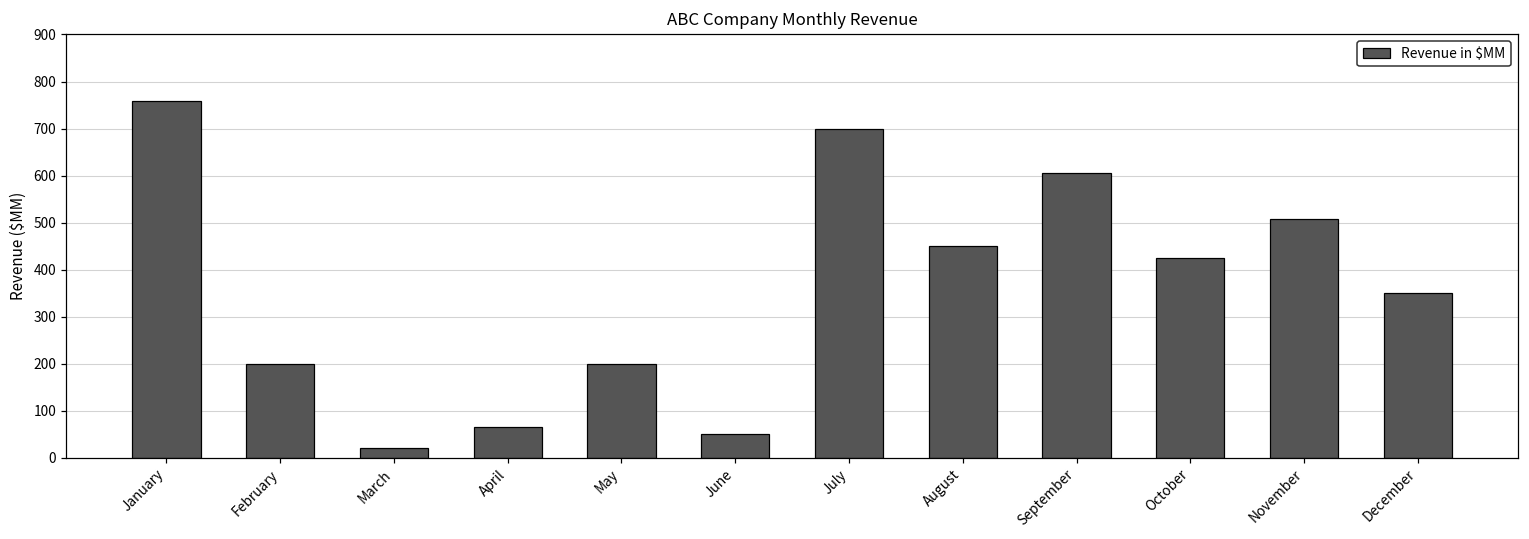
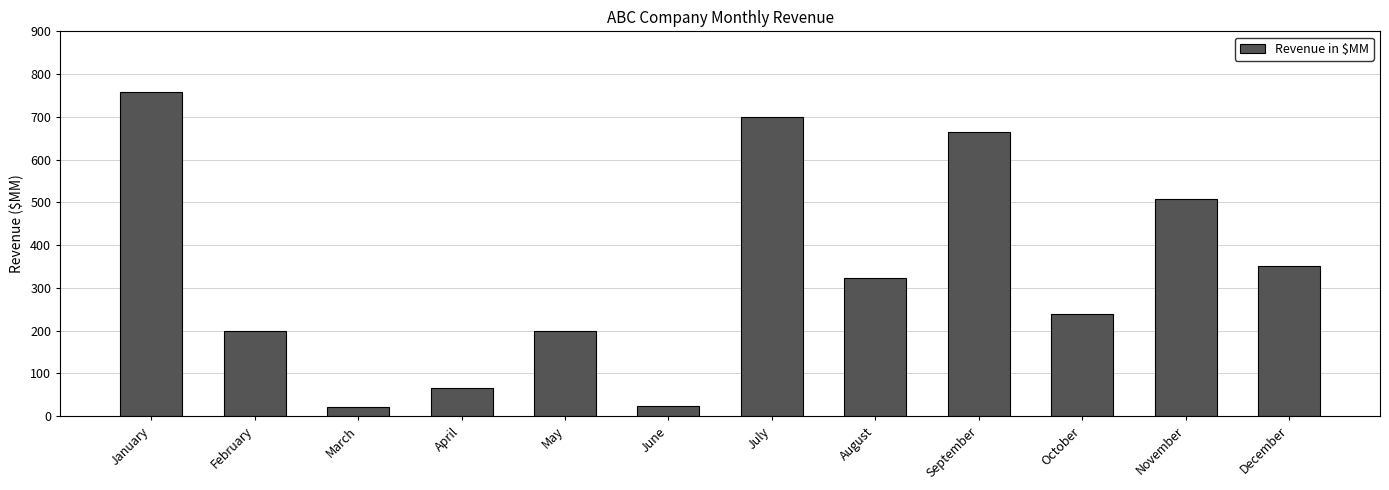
  {
    "January": 760,
    "February": 200,
    "March": 20,
    "April": 70,
    "May": 200,
-   "June": 50,
+   "June": 20,
    "July": 700,
-   "August": 450,
-   "September": 610,
-   "October": 430,
+   "August": 320,
+   "September": 670,
+   "October": 240,
    "November": 510,
    "December": 350
  }
